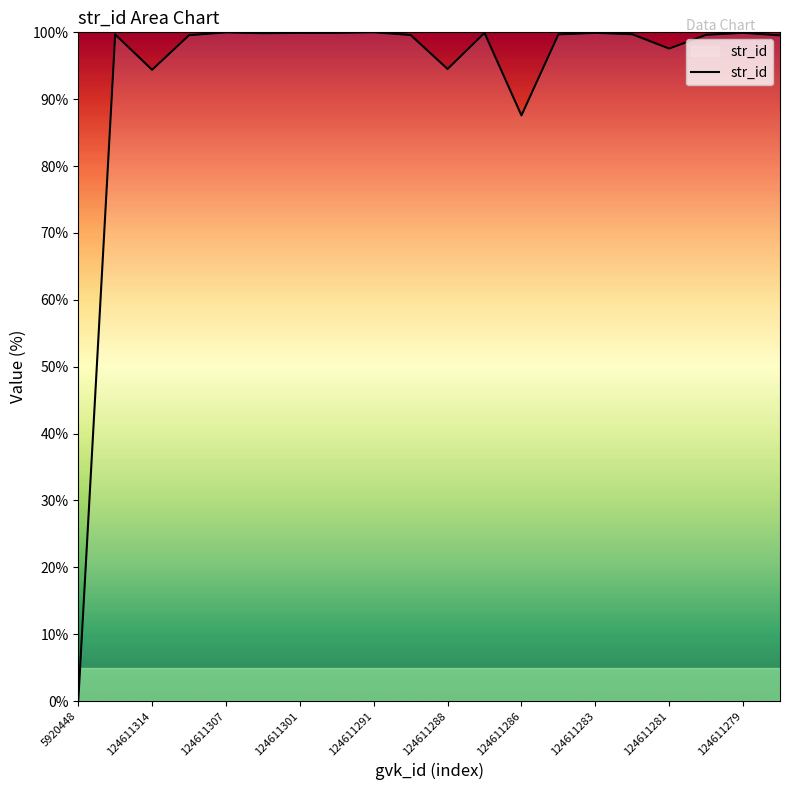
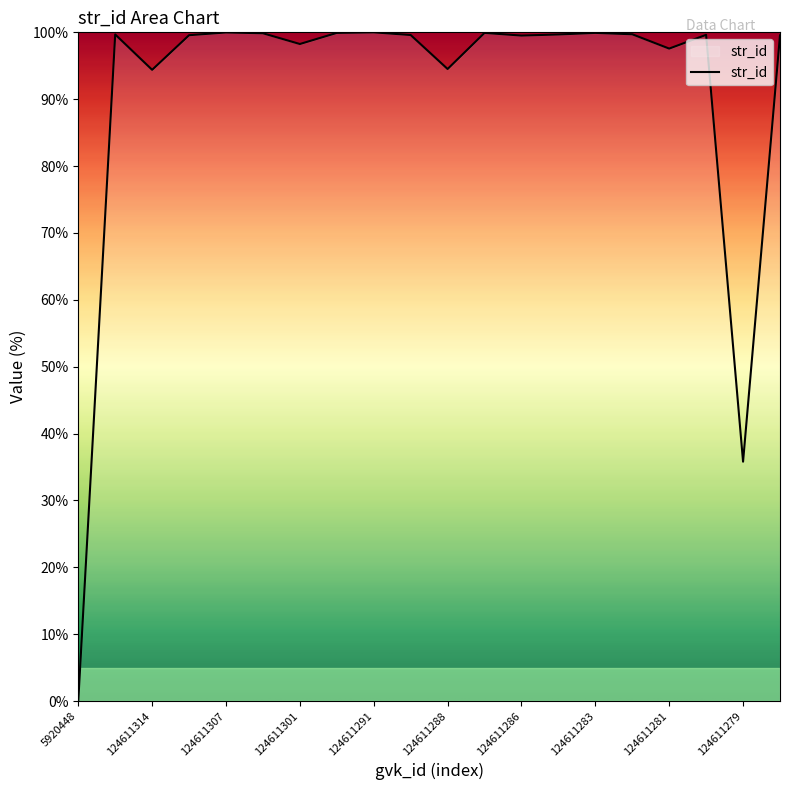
  {
    "124611314": "94%",
    "124611307": "100%",
-   "124611301": "100%",
+   "124611301": "98%",
    "124611291": "100%",
    "124611288": "95%",
-   "124611286": "88%",
+   "124611286": "100%",
    "124611283": "100%",
    "124611281": "98%",
-   "124611279": "100%"
+   "124611279": "36%"
  }
